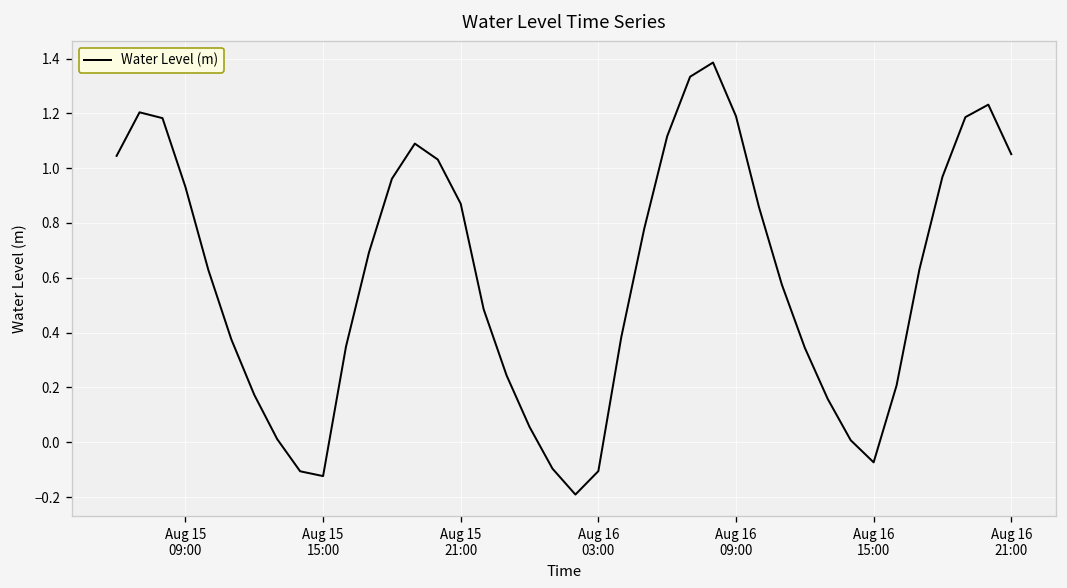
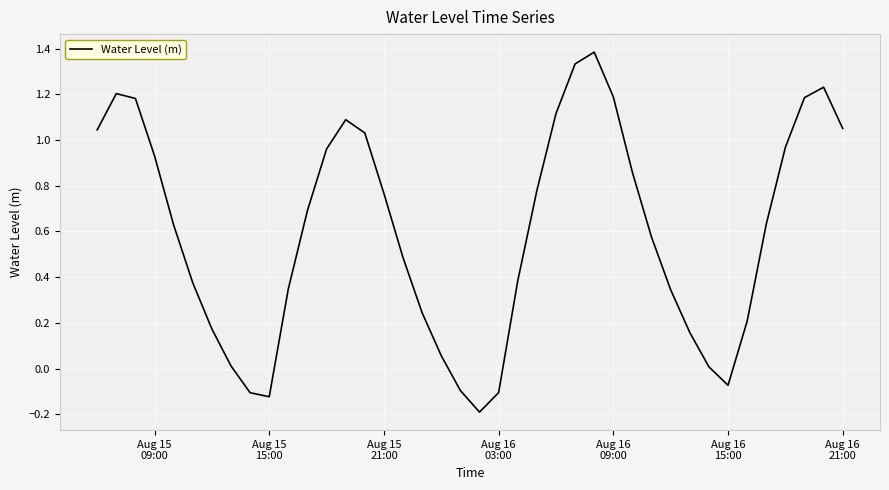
  {
    "Aug 15 09:00": 0.93,
    "Aug 15 15:00": -0.12,
-   "Aug 15 21:00": 0.87,
+   "Aug 15 21:00": 0.77,
    "Aug 16 03:00": -0.11,
    "Aug 16 09:00": 1.19,
    "Aug 16 15:00": -0.07,
    "Aug 16 21:00": 1.05
  }
